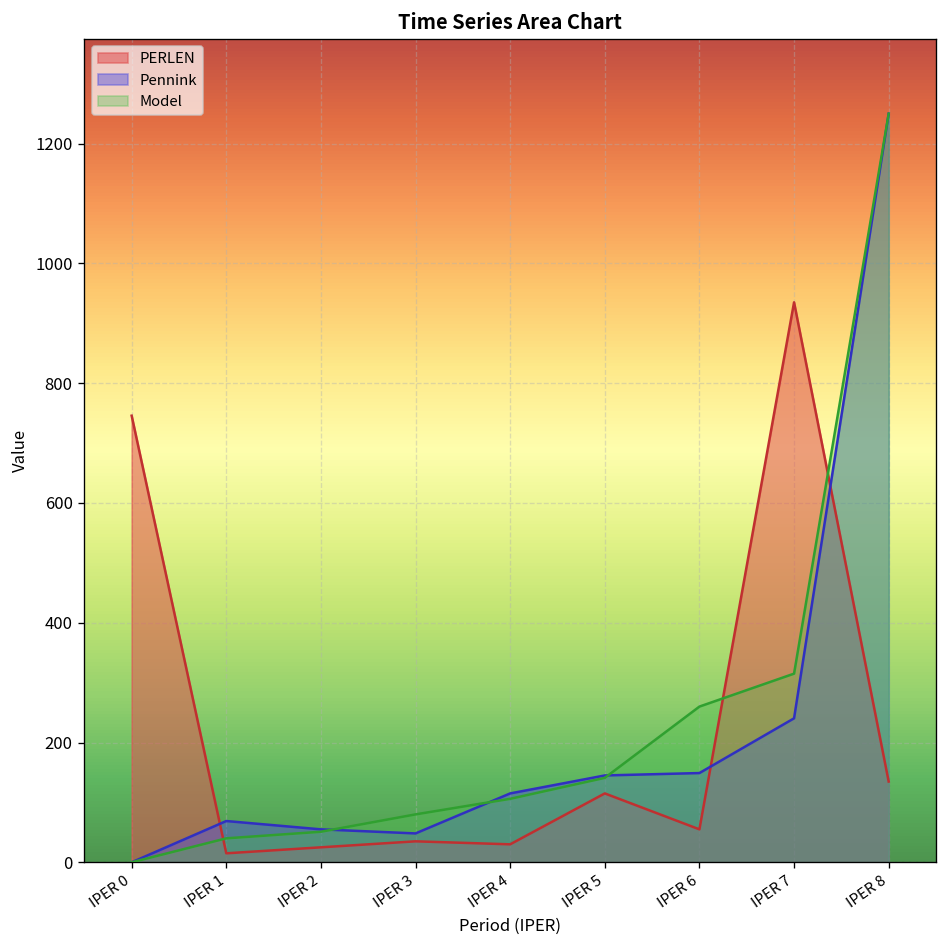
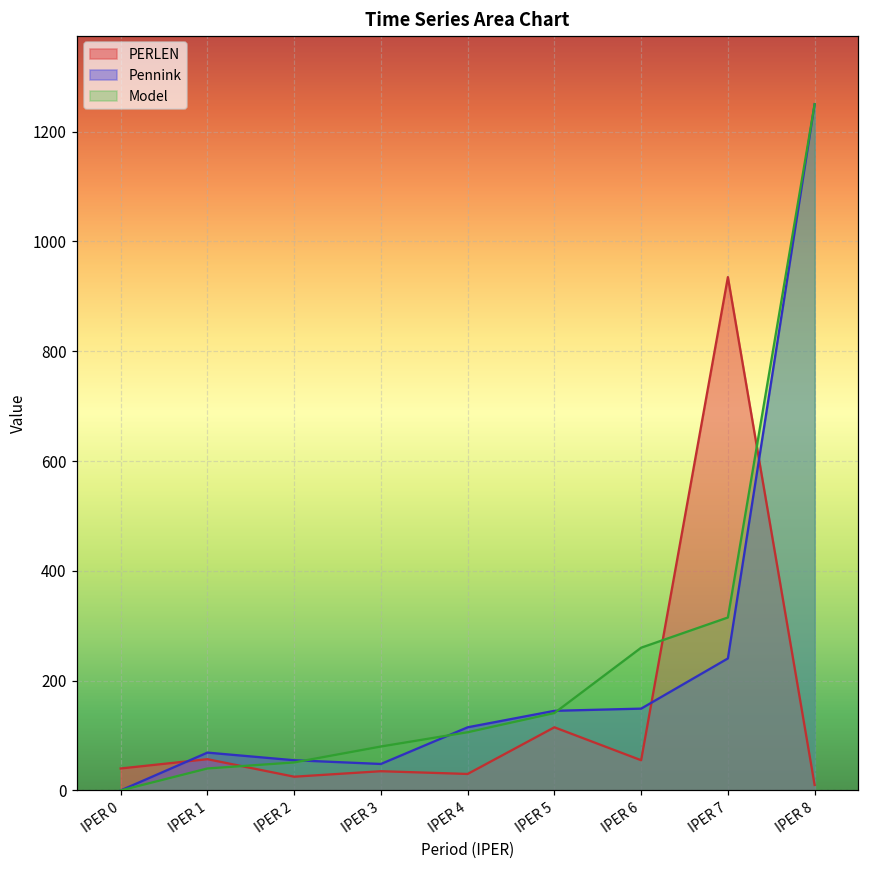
  {
    "PERLEN": {
-     "IPER 0": 750,
-     "IPER 1": 20,
+     "IPER 0": 40,
+     "IPER 1": 60,
      "IPER 2": 30,
      "IPER 3": 40,
      "IPER 4": 30,
      "IPER 5": 120,
      "IPER 6": 60,
      "IPER 7": 940,
-     "IPER 8": 130
+     "IPER 8": 10
    },
    "Pennink": {
      "IPER 1": 70,
      "IPER 3": 50,
      "IPER 4": 120,
      "IPER 6": 150,
      "IPER 7": 240
    },
    "Model": {
      "IPER 1": 40,
      "IPER 3": 80,
      "IPER 4": 110,
      "IPER 6": 260,
      "IPER 7": 320
    }
  }
